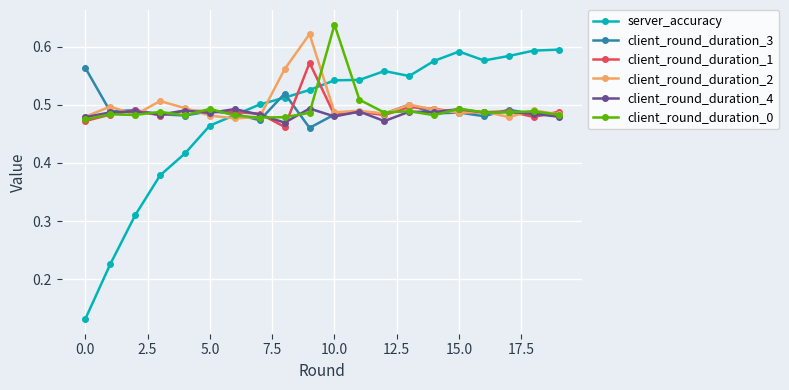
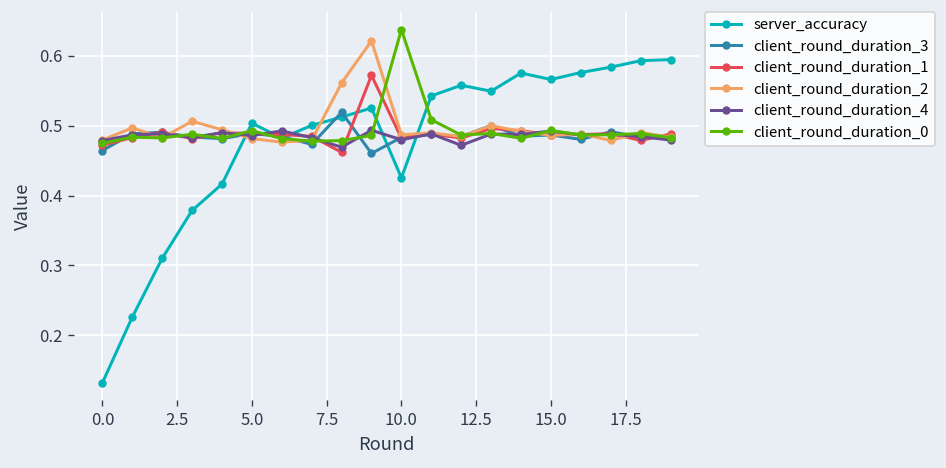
  {
    "server_accuracy": {
      "0.0": 0.13,
-     "5.0": 0.46,
-     "10.0": 0.54,
-     "15.0": 0.59
+     "5.0": 0.50,
+     "10.0": 0.43,
+     "15.0": 0.57
    },
    "client_round_duration_3": {
-     "0.0": 0.56
+     "0.0": 0.46
    },
    "client_round_duration_2": {
      "5.0": 0.48
    },
    "client_round_duration_0": {
      "10.0": 0.64
    }
  }
